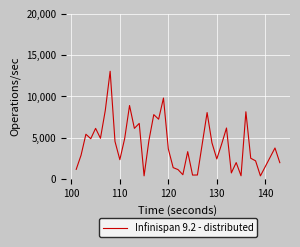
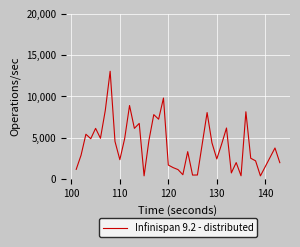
  {
    "110": "2,000",
-   "120": "4,000",
+   "120": "2,000",
    "130": "2,000"
  }
